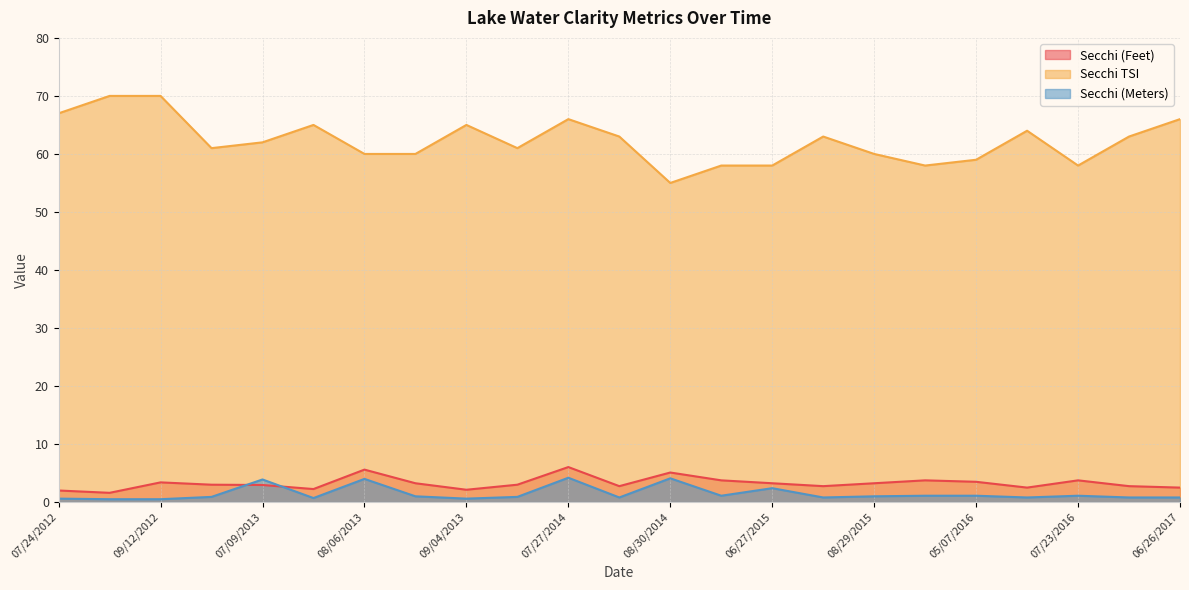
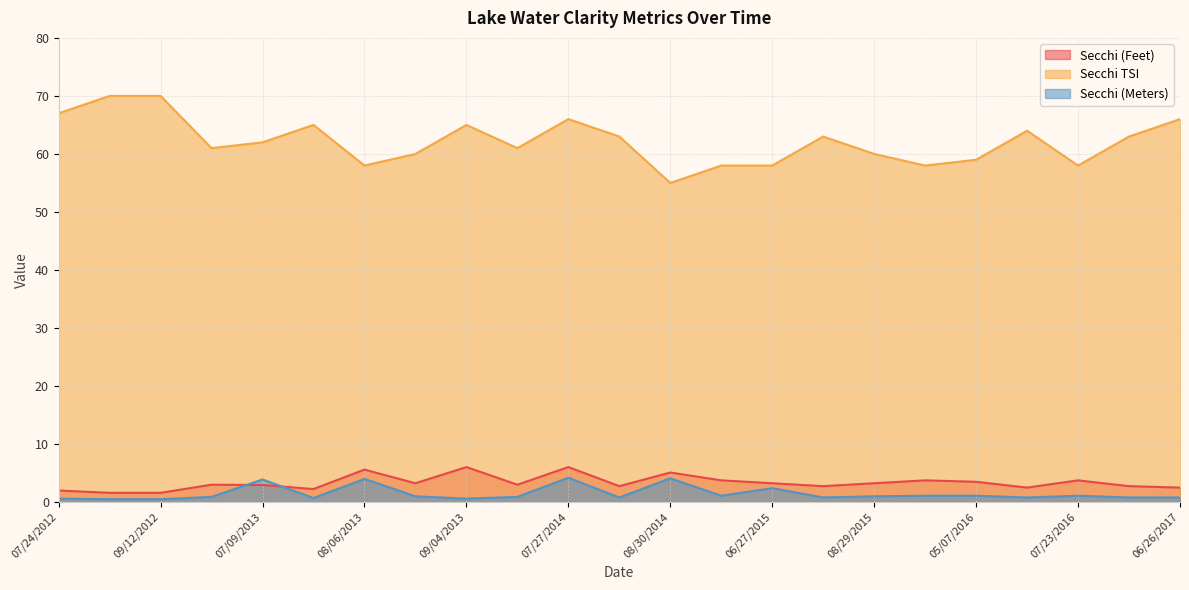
  {
    "Secchi (Feet)": {
      "07/24/2012": 2,
-     "09/12/2012": 3,
+     "09/12/2012": 2,
      "07/09/2013": 3,
      "08/06/2013": 6,
-     "09/04/2013": 2,
+     "09/04/2013": 6,
      "07/27/2014": 6,
      "08/30/2014": 5,
      "06/27/2015": 3,
      "08/29/2015": 3,
      "05/07/2016": 4,
      "07/23/2016": 4,
      "06/26/2017": 3
    },
    "Secchi TSI": {
      "07/24/2012": 67,
      "09/12/2012": 70,
      "07/09/2013": 62,
-     "08/06/2013": 60,
+     "08/06/2013": 58,
      "09/04/2013": 65,
      "07/27/2014": 66,
      "08/30/2014": 55,
      "06/27/2015": 58,
      "08/29/2015": 60,
      "05/07/2016": 59,
      "07/23/2016": 58,
      "06/26/2017": 66
    },
    "Secchi (Meters)": {
      "07/24/2012": 1,
      "09/12/2012": 1,
      "07/09/2013": 4,
      "08/06/2013": 4,
      "09/04/2013": 1,
      "07/27/2014": 4,
      "08/30/2014": 4,
      "06/27/2015": 2,
      "08/29/2015": 1,
      "05/07/2016": 1,
      "07/23/2016": 1,
      "06/26/2017": 1
    }
  }
